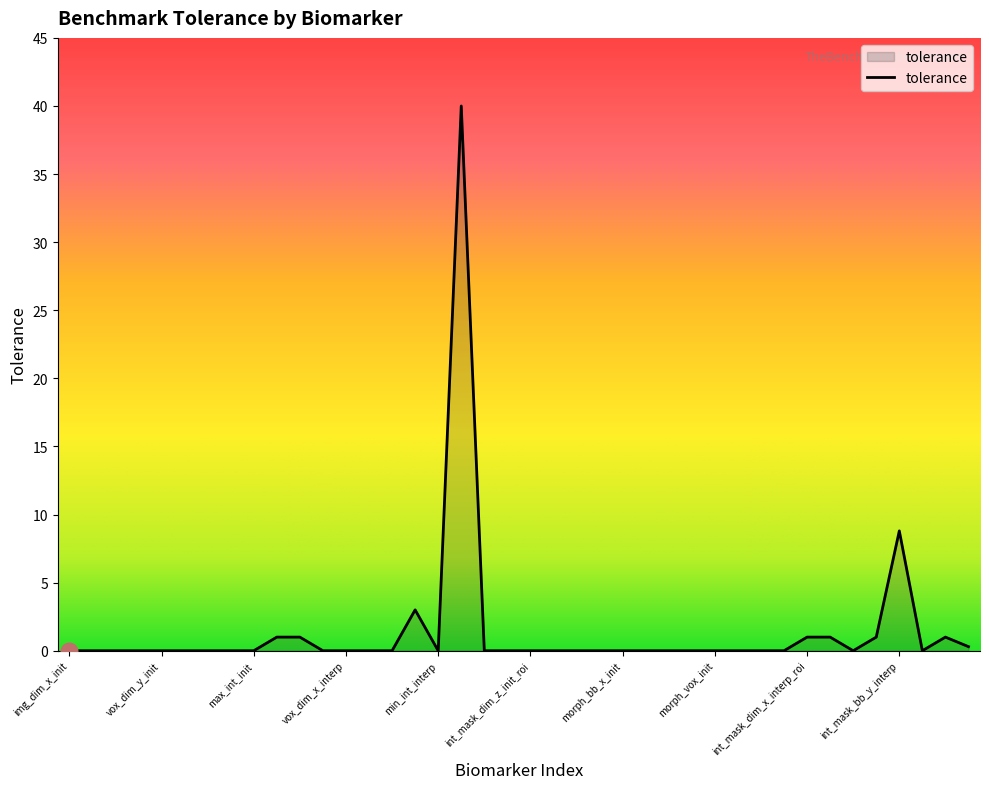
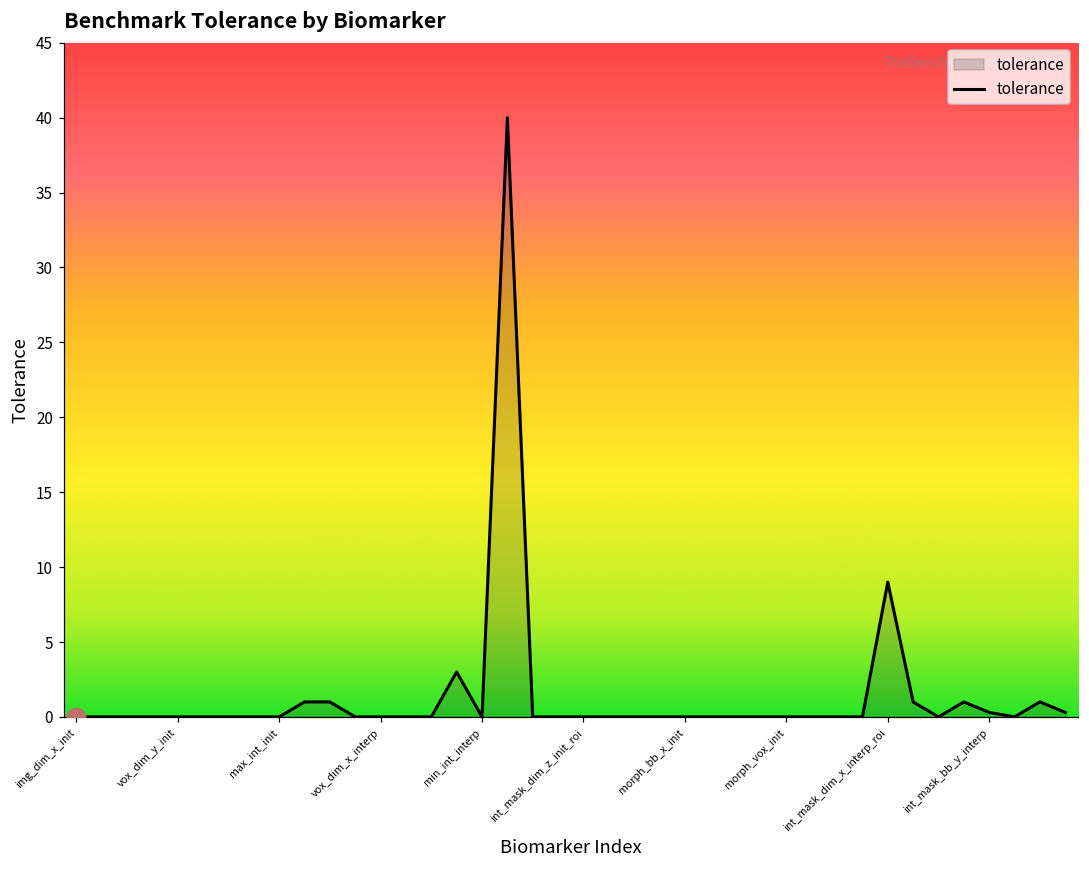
  {
    "tolerance": {
      "vox_dim_y_init": 0.0,
      "max_int_init": 0.0,
      "vox_dim_x_interp": 0.0,
      "min_int_interp": 0.0,
      "int_mask_dim_z_init_roi": 0.0,
      "morph_bb_x_init": 0.0,
      "morph_vox_init": 0.0,
-     "int_mask_dim_x_interp_roi": 1,
-     "int_mask_bb_y_interp": 8.8
+     "int_mask_dim_x_interp_roi": 9,
+     "int_mask_bb_y_interp": 0.3
    }
  }
